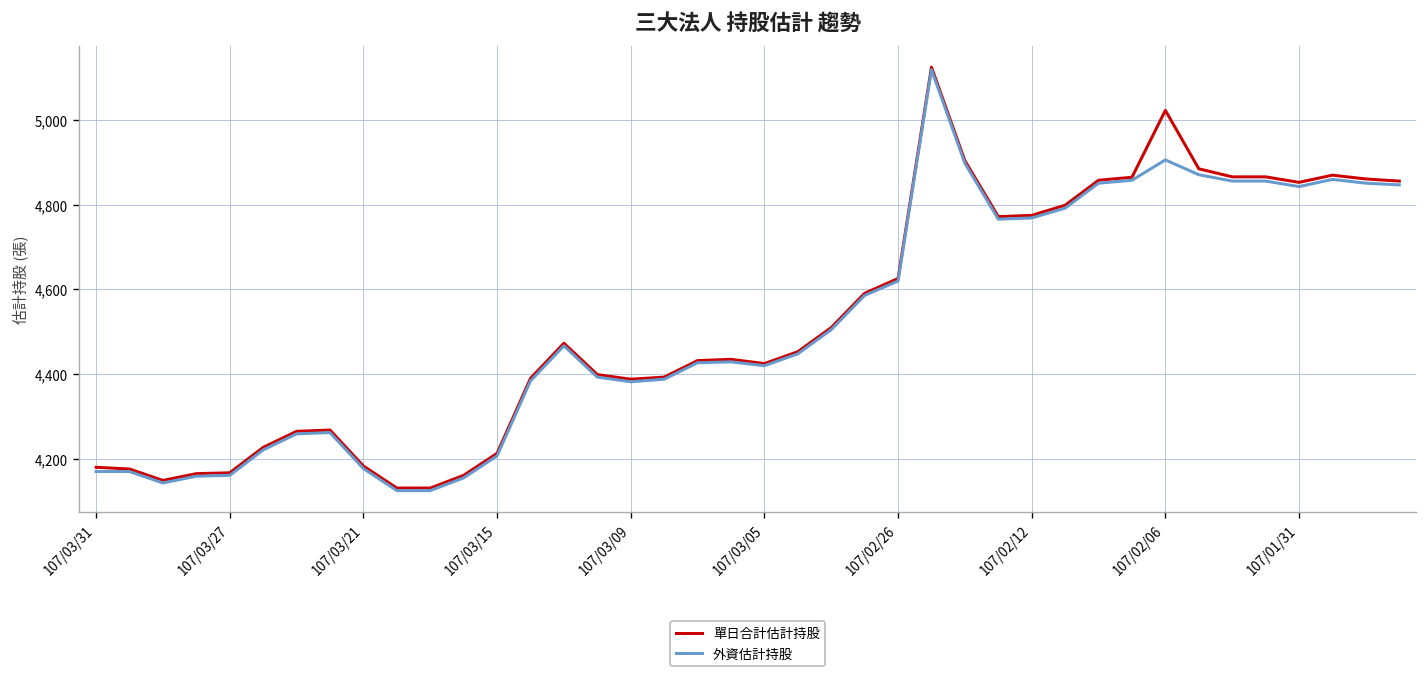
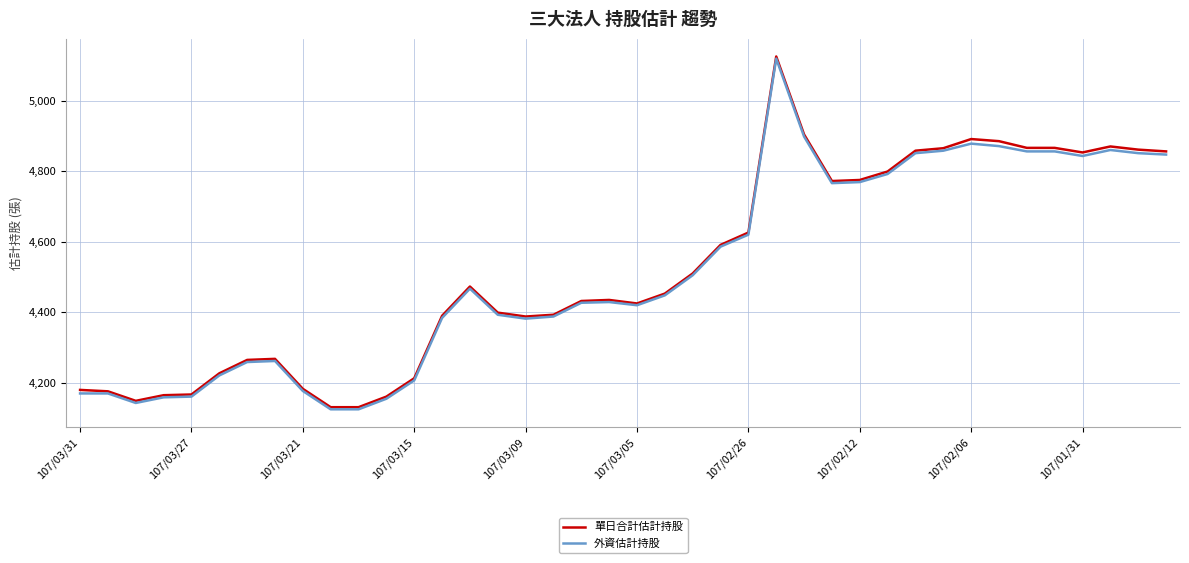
  {
    "單日合計估計持股": {
      "107/03/31": "4,180",
-     "107/02/06": "5,020",
+     "107/02/06": "4,890",
      "107/01/31": "4,850"
    },
    "外資估計持股": {
      "107/03/31": "4,170",
-     "107/02/06": "4,910",
+     "107/02/06": "4,880",
      "107/01/31": "4,840"
    }
  }
